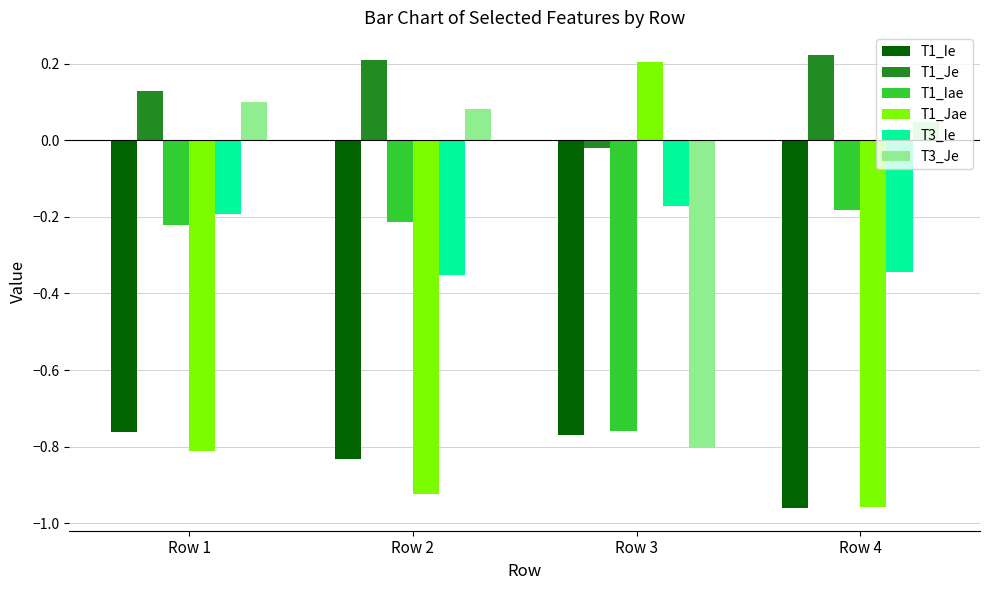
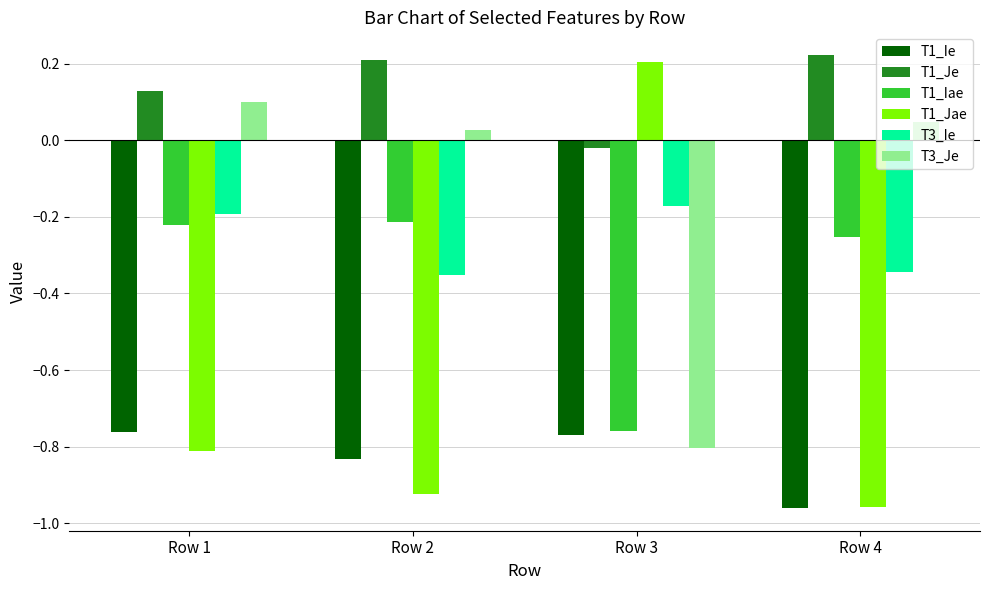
  {
    "T1_Ie": {
      "Row 1": -0.76,
      "Row 2": -0.83,
      "Row 3": -0.77,
      "Row 4": -0.96
    },
    "T1_Je": {
      "Row 1": 0.13,
      "Row 2": 0.21,
      "Row 3": -0.02,
      "Row 4": 0.22
    },
    "T1_Iae": {
      "Row 1": -0.22,
      "Row 2": -0.21,
      "Row 3": -0.76,
-     "Row 4": -0.18
+     "Row 4": -0.25
    },
    "T1_Jae": {
      "Row 1": -0.81,
      "Row 2": -0.92,
      "Row 3": 0.20,
      "Row 4": -0.96
    },
    "T3_Ie": {
      "Row 1": -0.19,
      "Row 2": -0.35,
      "Row 3": -0.17,
      "Row 4": -0.34
    },
    "T3_Je": {
      "Row 1": 0.10,
-     "Row 2": 0.08,
+     "Row 2": 0.03,
      "Row 3": -0.80
    }
  }
